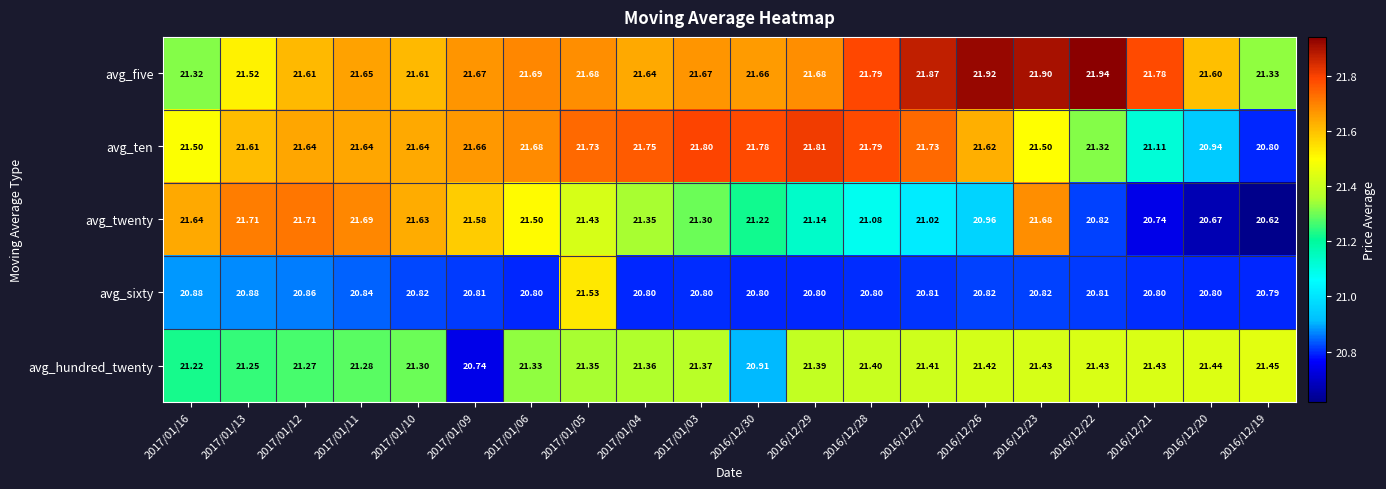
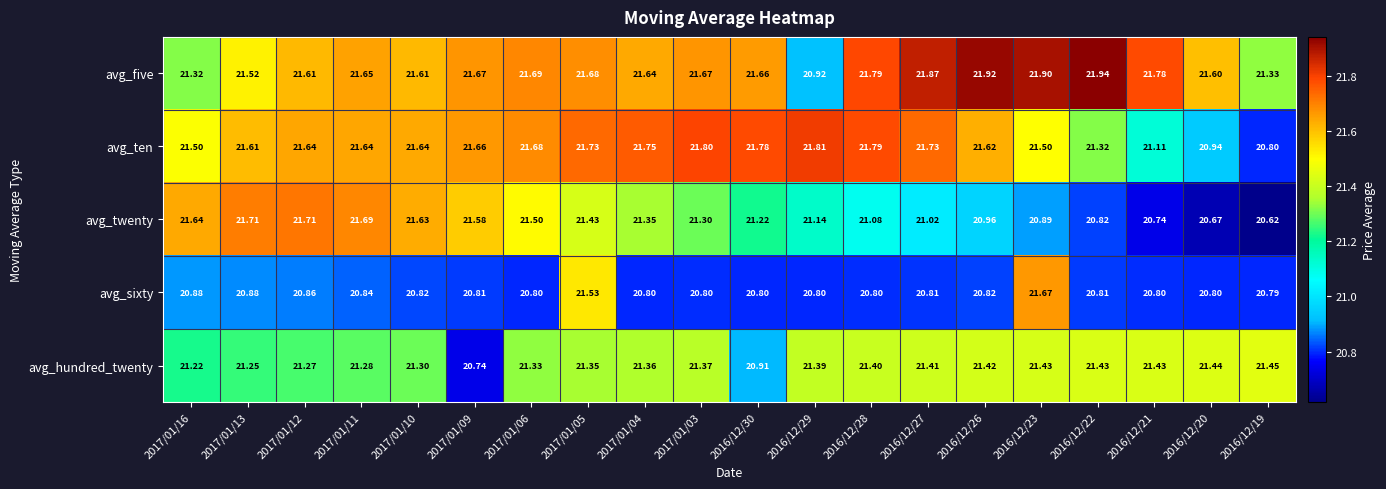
  {
    "avg_five": {
      "2017/01/16": 21.32,
      "2017/01/13": 21.52,
      "2017/01/12": 21.61,
      "2017/01/11": 21.65,
      "2017/01/10": 21.61,
      "2017/01/09": 21.67,
      "2017/01/06": 21.69,
      "2017/01/05": 21.68,
      "2017/01/04": 21.64,
      "2017/01/03": 21.67,
      "2016/12/30": 21.66,
-     "2016/12/29": 21.68,
+     "2016/12/29": 20.92,
      "2016/12/28": 21.79,
      "2016/12/27": 21.87,
      "2016/12/26": 21.92,
      "2016/12/23": 21.90,
      "2016/12/22": 21.94,
      "2016/12/21": 21.78,
      "2016/12/20": 21.60,
      "2016/12/19": 21.33
    },
    "avg_ten": {
      "2017/01/16": 21.50,
      "2017/01/13": 21.61,
      "2017/01/12": 21.64,
      "2017/01/11": 21.64,
      "2017/01/10": 21.64,
      "2017/01/09": 21.66,
      "2017/01/06": 21.68,
      "2017/01/05": 21.73,
      "2017/01/04": 21.75,
      "2017/01/03": 21.80,
      "2016/12/30": 21.78,
      "2016/12/29": 21.81,
      "2016/12/28": 21.79,
      "2016/12/27": 21.73,
      "2016/12/26": 21.62,
      "2016/12/23": 21.50,
      "2016/12/22": 21.32,
      "2016/12/21": 21.11,
      "2016/12/20": 20.94,
      "2016/12/19": 20.80
    },
    "avg_twenty": {
      "2017/01/16": 21.64,
      "2017/01/13": 21.71,
      "2017/01/12": 21.71,
      "2017/01/11": 21.69,
      "2017/01/10": 21.63,
      "2017/01/09": 21.58,
      "2017/01/06": 21.50,
      "2017/01/05": 21.43,
      "2017/01/04": 21.35,
      "2017/01/03": 21.30,
      "2016/12/30": 21.22,
      "2016/12/29": 21.14,
      "2016/12/28": 21.08,
      "2016/12/27": 21.02,
      "2016/12/26": 20.96,
-     "2016/12/23": 21.68,
+     "2016/12/23": 20.89,
      "2016/12/22": 20.82,
      "2016/12/21": 20.74,
      "2016/12/20": 20.67,
      "2016/12/19": 20.62
    },
    "avg_sixty": {
      "2017/01/16": 20.88,
      "2017/01/13": 20.88,
      "2017/01/12": 20.86,
      "2017/01/11": 20.84,
      "2017/01/10": 20.82,
      "2017/01/09": 20.81,
      "2017/01/06": 20.80,
      "2017/01/05": 21.53,
      "2017/01/04": 20.80,
      "2017/01/03": 20.80,
      "2016/12/30": 20.80,
      "2016/12/29": 20.80,
      "2016/12/28": 20.80,
      "2016/12/27": 20.81,
      "2016/12/26": 20.82,
-     "2016/12/23": 20.82,
+     "2016/12/23": 21.67,
      "2016/12/22": 20.81,
      "2016/12/21": 20.80,
      "2016/12/20": 20.80,
      "2016/12/19": 20.79
    },
    "avg_hundred_twenty": {
      "2017/01/16": 21.22,
      "2017/01/13": 21.25,
      "2017/01/12": 21.27,
      "2017/01/11": 21.28,
      "2017/01/10": 21.30,
      "2017/01/09": 20.74,
      "2017/01/06": 21.33,
      "2017/01/05": 21.35,
      "2017/01/04": 21.36,
      "2017/01/03": 21.37,
      "2016/12/30": 20.91,
      "2016/12/29": 21.39,
      "2016/12/28": 21.40,
      "2016/12/27": 21.41,
      "2016/12/26": 21.42,
      "2016/12/23": 21.43,
      "2016/12/22": 21.43,
      "2016/12/21": 21.43,
      "2016/12/20": 21.44,
      "2016/12/19": 21.45
    }
  }
